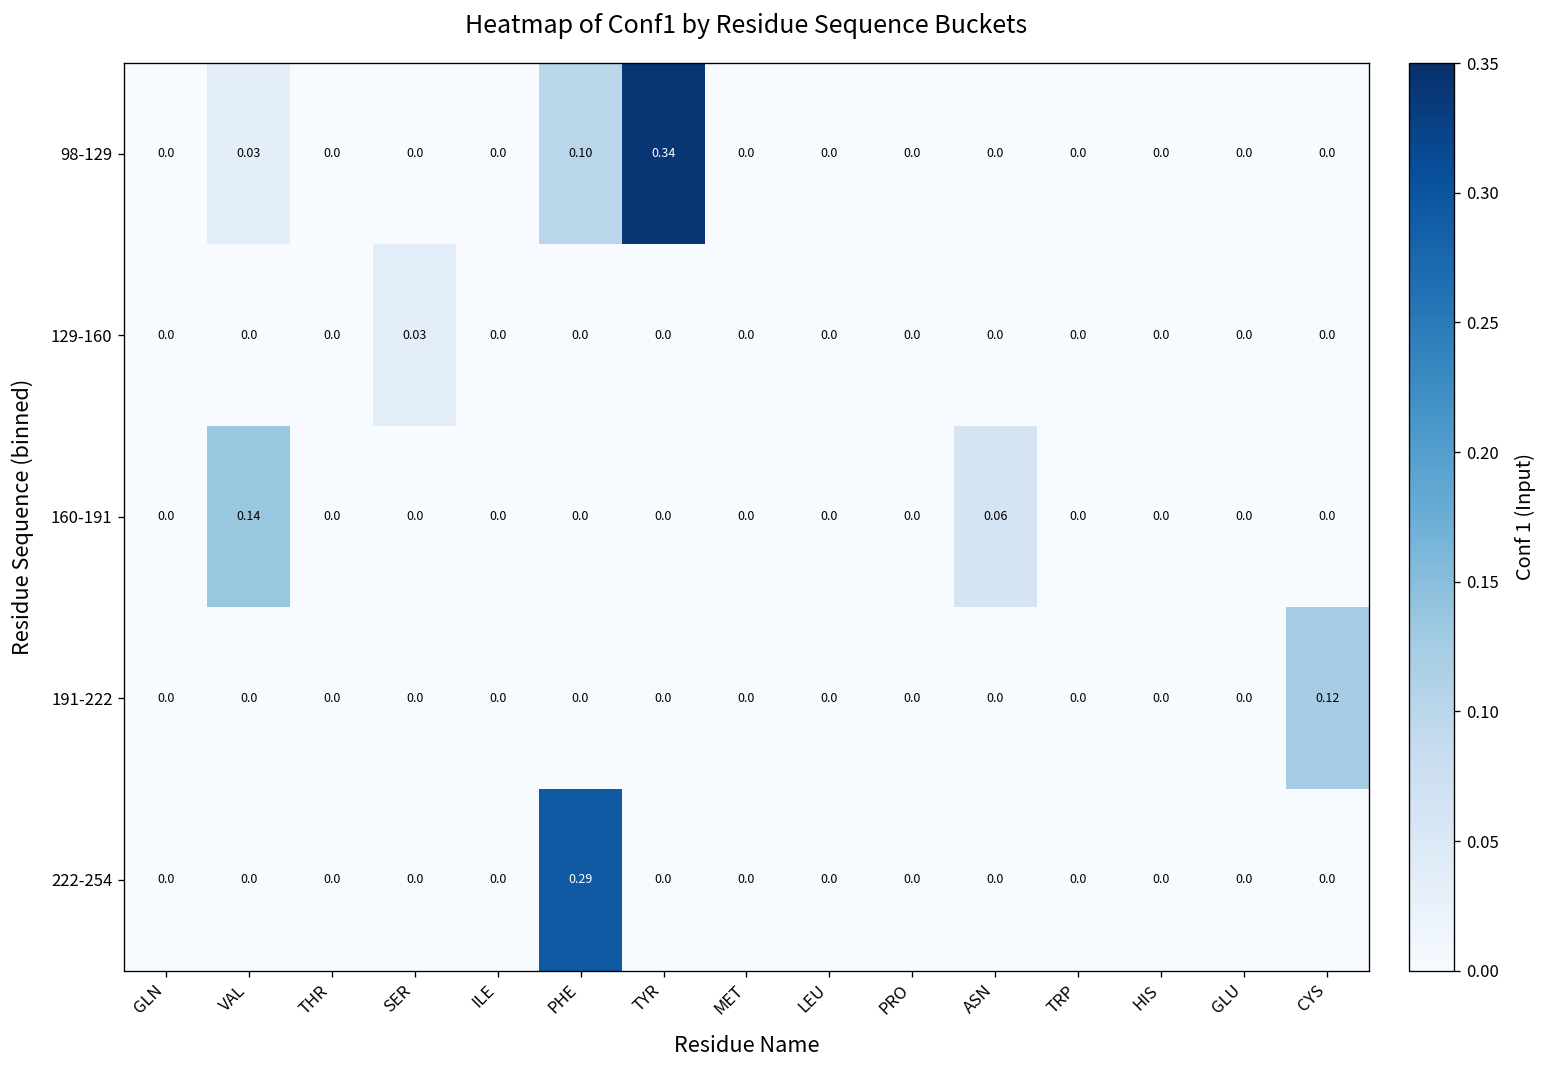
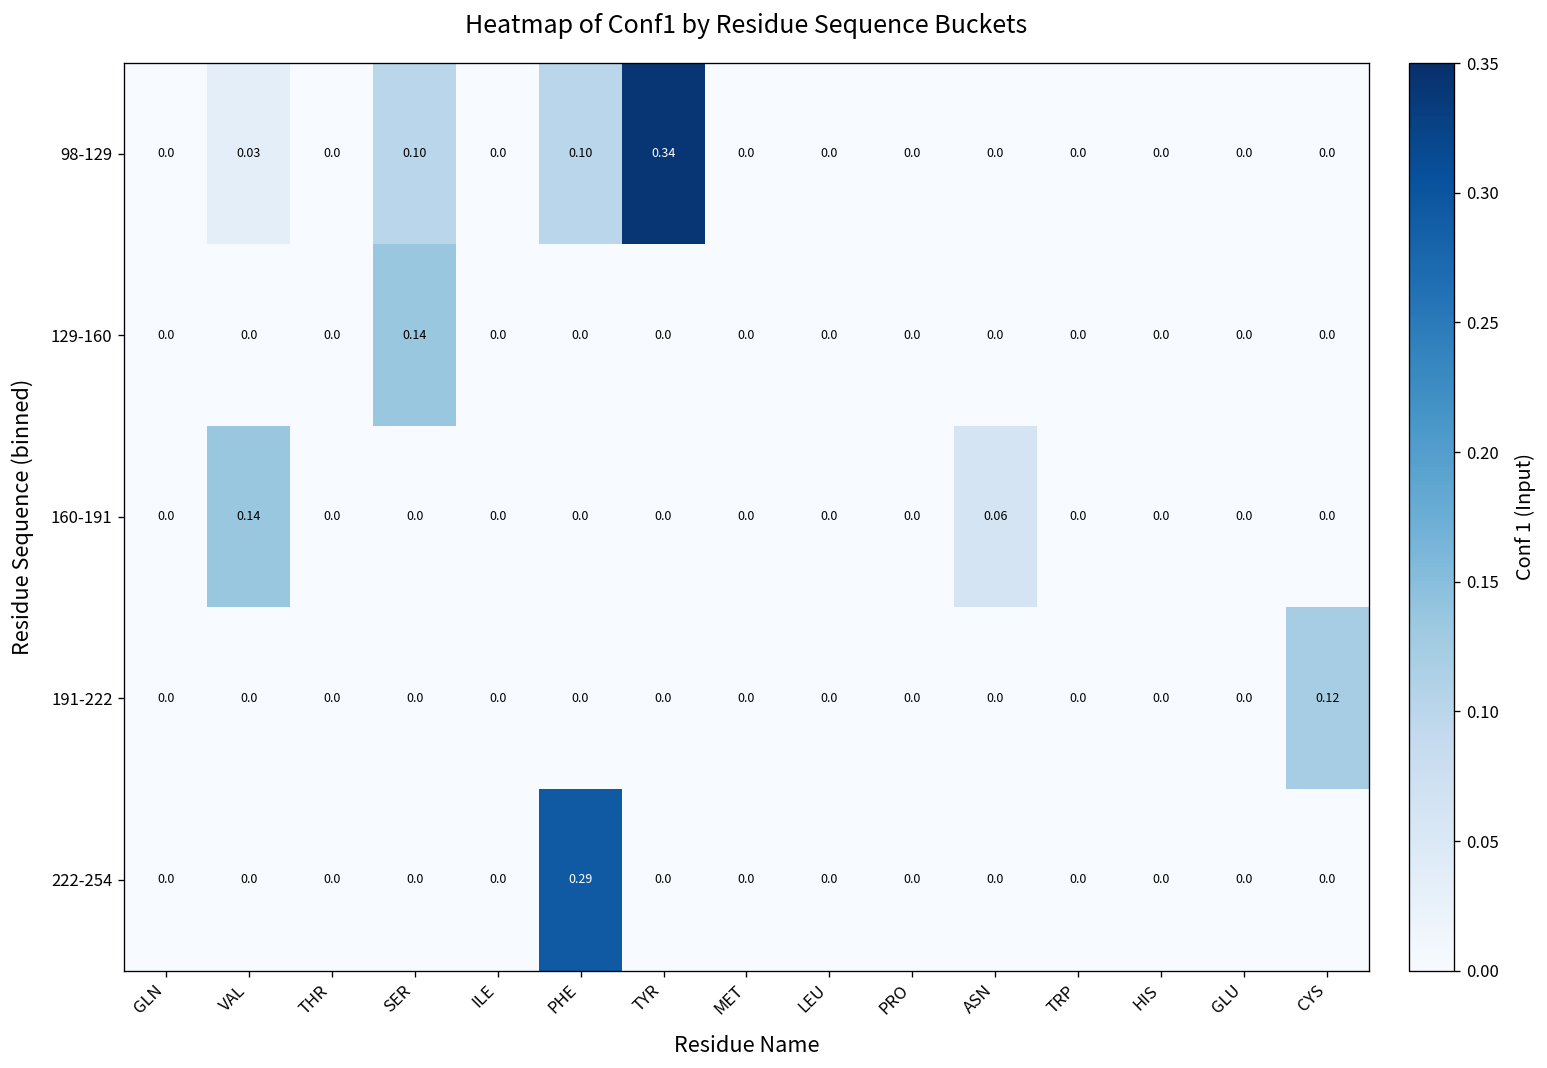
  {
    "98-129": {
      "GLN": 0.0,
      "VAL": 0.03,
      "THR": 0.0,
-     "SER": 0.0,
+     "SER": 0.10,
      "ILE": 0.0,
      "PHE": 0.10,
      "TYR": 0.34,
      "MET": 0.0,
      "LEU": 0.0,
      "PRO": 0.0,
      "ASN": 0.0,
      "TRP": 0.0,
      "HIS": 0.0,
      "GLU": 0.0,
      "CYS": 0.0
    },
    "129-160": {
      "GLN": 0.0,
      "VAL": 0.0,
      "THR": 0.0,
-     "SER": 0.03,
+     "SER": 0.14,
      "ILE": 0.0,
      "PHE": 0.0,
      "TYR": 0.0,
      "MET": 0.0,
      "LEU": 0.0,
      "PRO": 0.0,
      "ASN": 0.0,
      "TRP": 0.0,
      "HIS": 0.0,
      "GLU": 0.0,
      "CYS": 0.0
    },
    "160-191": {
      "GLN": 0.0,
      "VAL": 0.14,
      "THR": 0.0,
      "SER": 0.0,
      "ILE": 0.0,
      "PHE": 0.0,
      "TYR": 0.0,
      "MET": 0.0,
      "LEU": 0.0,
      "PRO": 0.0,
      "ASN": 0.06,
      "TRP": 0.0,
      "HIS": 0.0,
      "GLU": 0.0,
      "CYS": 0.0
    },
    "191-222": {
      "GLN": 0.0,
      "VAL": 0.0,
      "THR": 0.0,
      "SER": 0.0,
      "ILE": 0.0,
      "PHE": 0.0,
      "TYR": 0.0,
      "MET": 0.0,
      "LEU": 0.0,
      "PRO": 0.0,
      "ASN": 0.0,
      "TRP": 0.0,
      "HIS": 0.0,
      "GLU": 0.0,
      "CYS": 0.12
    },
    "222-254": {
      "GLN": 0.0,
      "VAL": 0.0,
      "THR": 0.0,
      "SER": 0.0,
      "ILE": 0.0,
      "PHE": 0.29,
      "TYR": 0.0,
      "MET": 0.0,
      "LEU": 0.0,
      "PRO": 0.0,
      "ASN": 0.0,
      "TRP": 0.0,
      "HIS": 0.0,
      "GLU": 0.0,
      "CYS": 0.0
    }
  }
